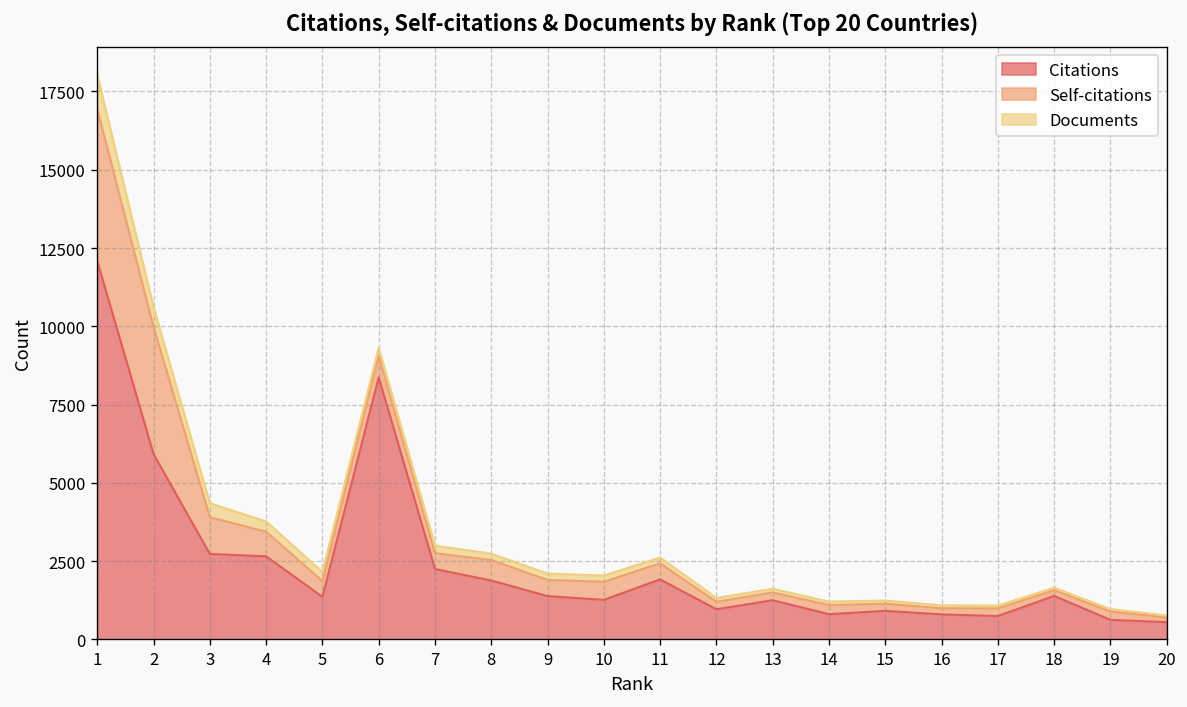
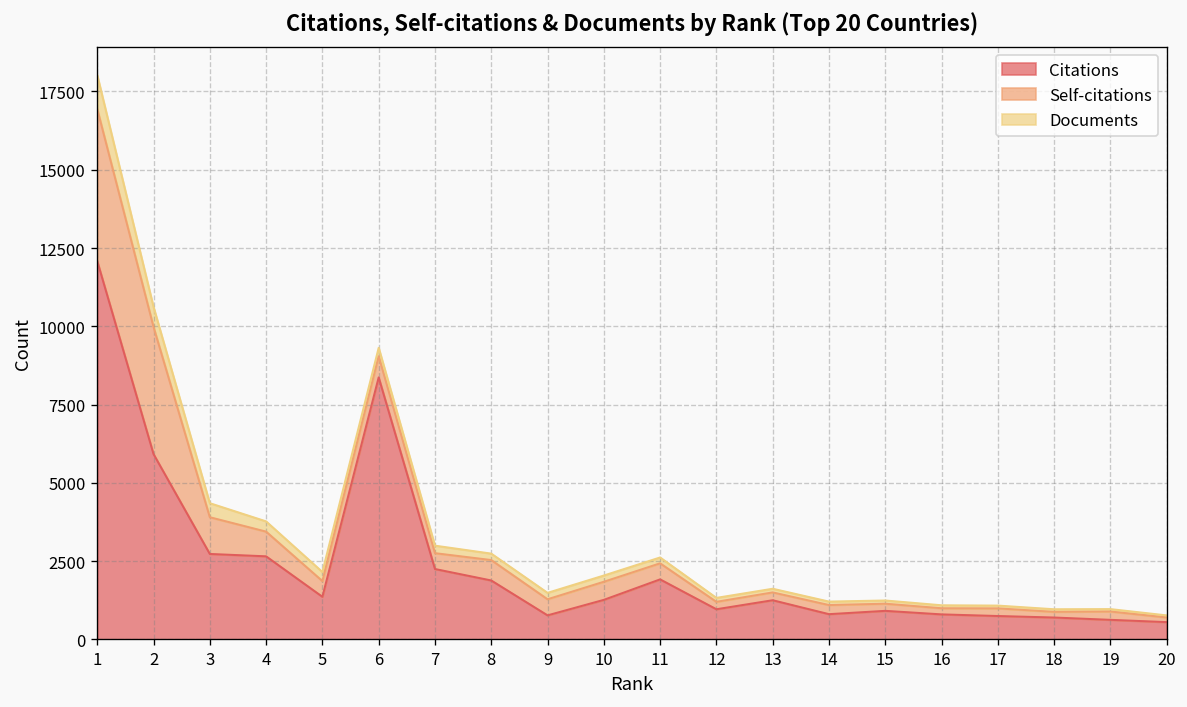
  {
    "Citations": {
      "1": 12100,
      "2": 5900,
      "3": 2700,
      "4": 2700,
      "5": 1400,
      "6": 8400,
      "7": 2300,
      "8": 1900,
-     "9": 1400,
+     "9": 800,
      "10": 1300,
      "11": 1900,
      "12": 1000,
      "13": 1300,
      "14": 800,
      "15": 900,
      "16": 800,
      "17": 700,
-     "18": 1400,
+     "18": 700,
      "19": 600,
      "20": 600
    }
  }
